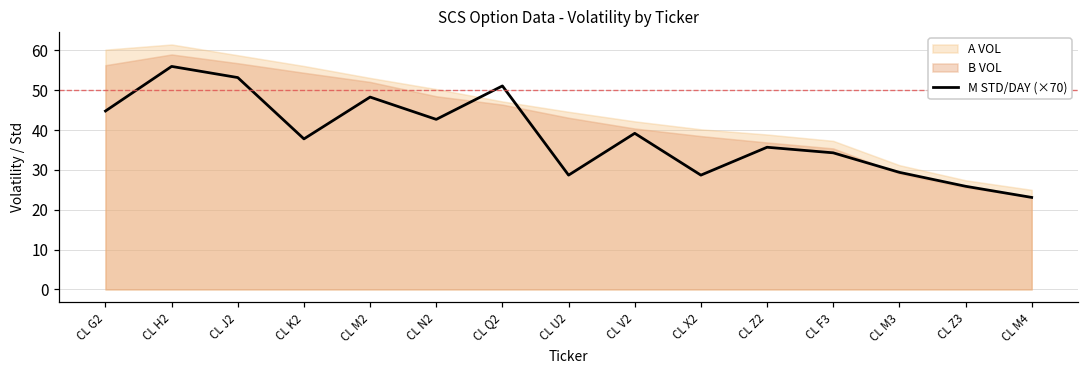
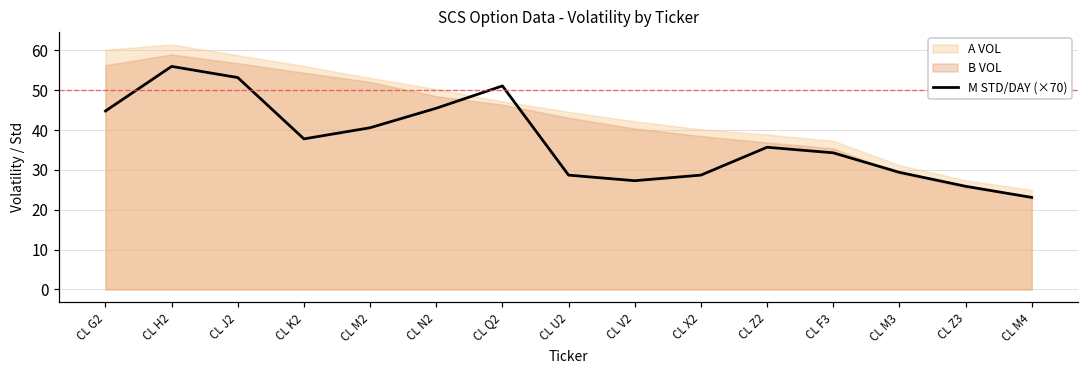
  {
    "M STD/DAY (×70)": {
      "CL G2": 45,
      "CL H2": 56,
      "CL J2": 53,
      "CL K2": 38,
-     "CL M2": 48,
-     "CL N2": 43,
+     "CL M2": 41,
+     "CL N2": 46,
      "CL Q2": 51,
      "CL U2": 29,
-     "CL V2": 39,
+     "CL V2": 27,
      "CL X2": 29,
      "CL Z2": 36,
      "CL F3": 34
    }
  }
